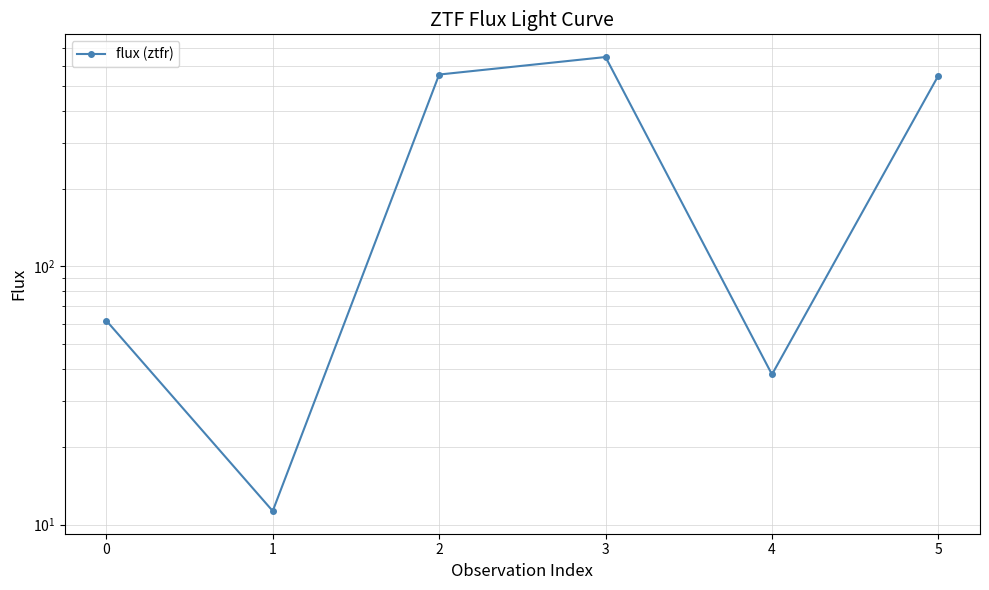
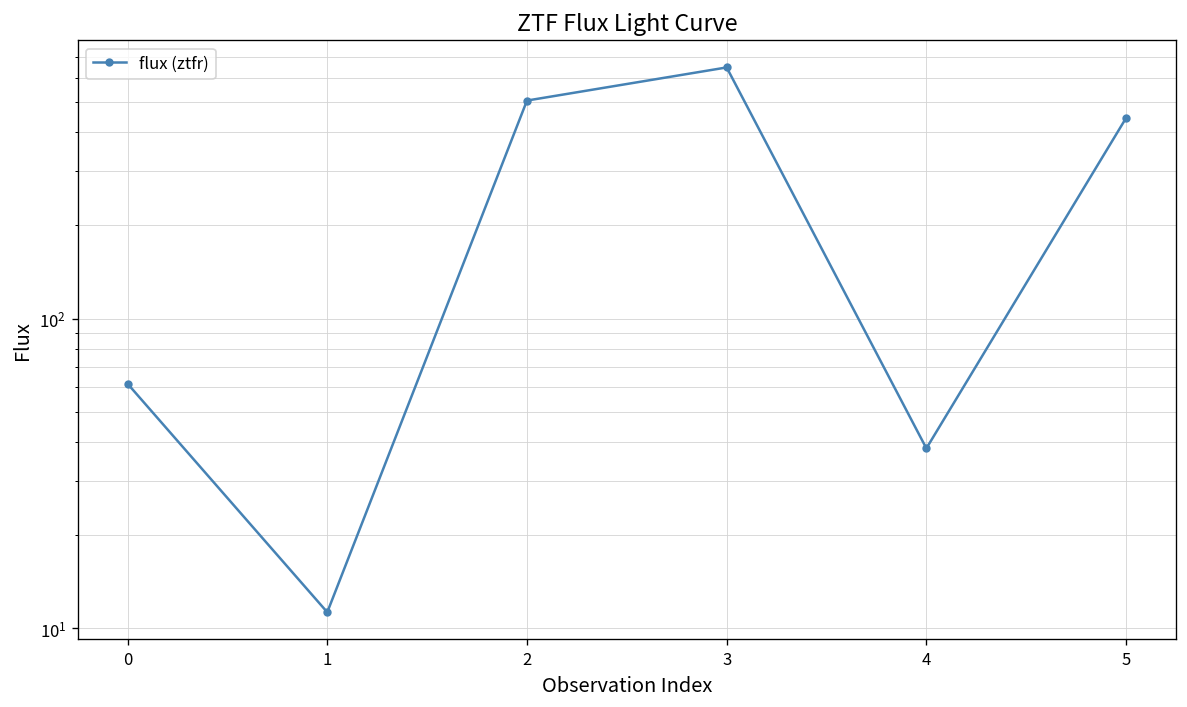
  {
    "0": 62,
    "1": 11,
-   "2": 550,
+   "2": 510,
    "3": 650,
    "4": 38,
-   "5": 550
+   "5": 440
  }
